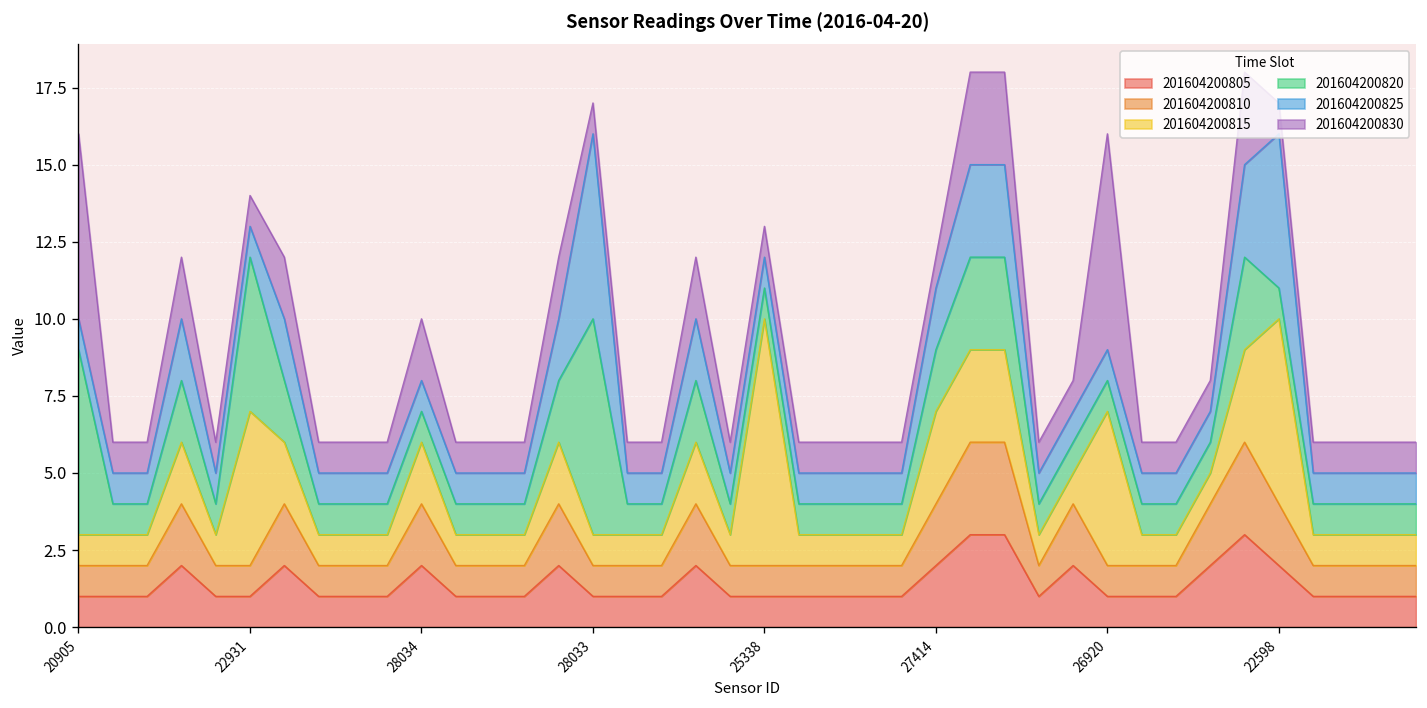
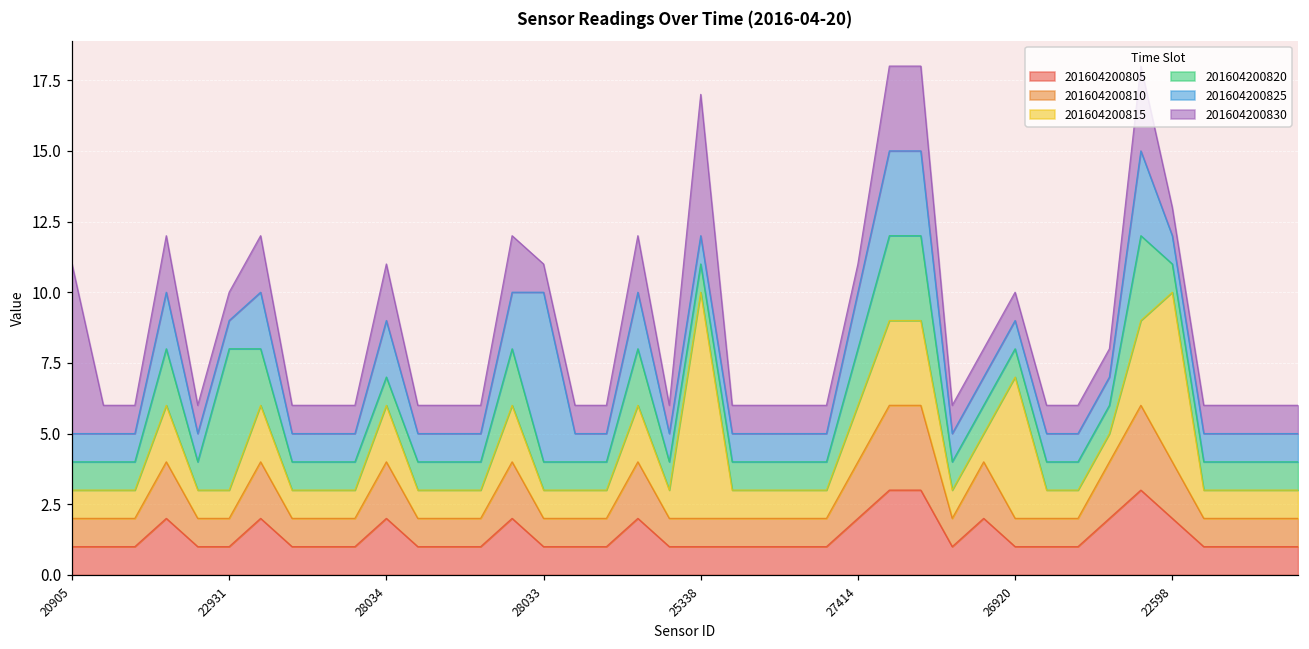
  {
    "201604200815": {
      "20905": 1,
-     "22931": 5,
+     "22931": 1,
      "28034": 2,
      "28033": 1,
      "25338": 8,
-     "27414": 3,
+     "27414": 2,
      "26920": 5,
      "22598": 6
    },
    "201604200820": {
-     "20905": 6,
+     "20905": 1,
      "22931": 5,
      "28034": 1,
-     "28033": 7,
+     "28033": 1,
      "25338": 1,
      "27414": 2,
      "26920": 1,
      "22598": 1
    },
    "201604200825": {
      "20905": 1,
      "22931": 1,
-     "28034": 1,
+     "28034": 2,
      "28033": 6,
      "25338": 1,
      "27414": 2,
      "26920": 1,
-     "22598": 5
+     "22598": 1
    },
    "201604200830": {
      "20905": 6,
      "22931": 1,
      "28034": 2,
      "28033": 1,
-     "25338": 1,
+     "25338": 5,
      "27414": 1,
-     "26920": 7
+     "26920": 1
    }
  }
